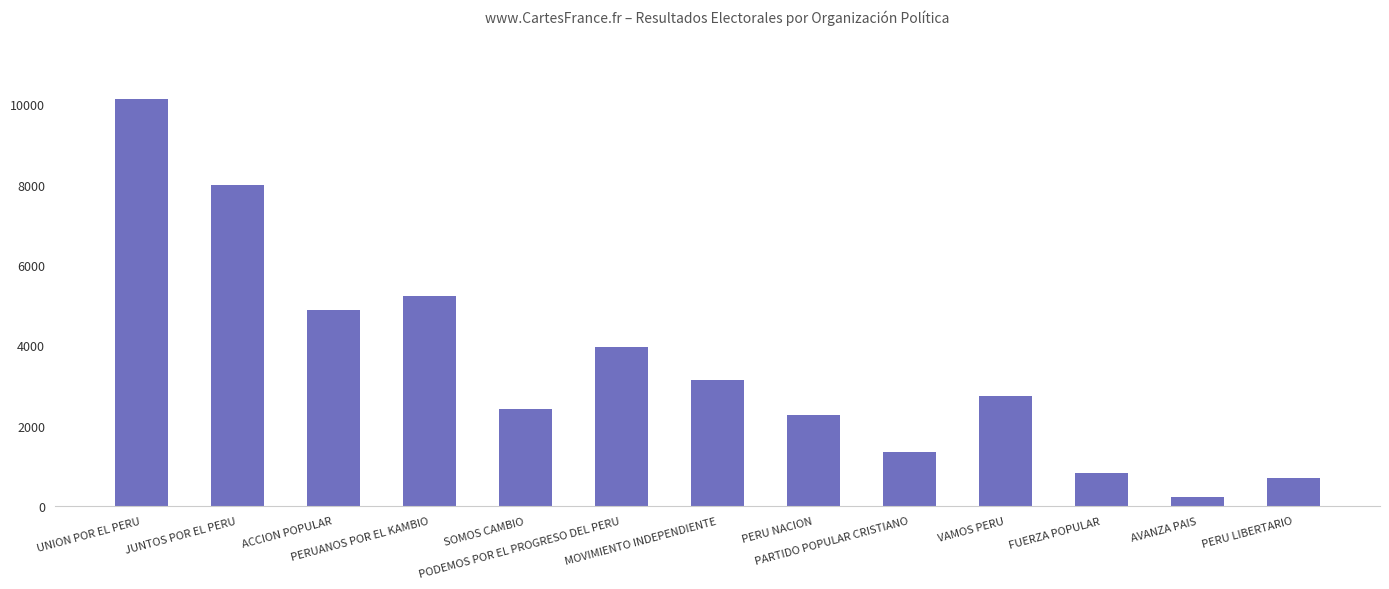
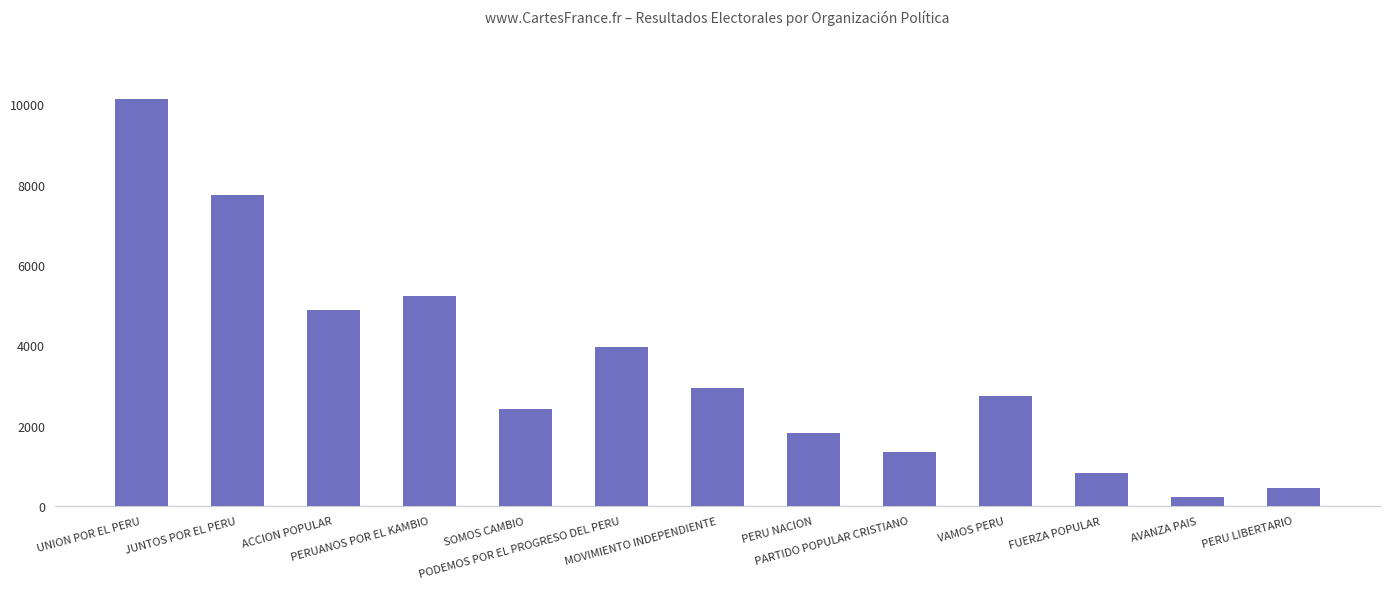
  {
    "UNION POR EL PERU": 10100,
-   "JUNTOS POR EL PERU": 8000,
+   "JUNTOS POR EL PERU": 7700,
    "ACCION POPULAR": 4900,
    "PERUANOS POR EL KAMBIO": 5200,
    "SOMOS CAMBIO": 2400,
    "PODEMOS POR EL PROGRESO DEL PERU": 4000,
-   "MOVIMIENTO INDEPENDIENTE": 3100,
-   "PERU NACION": 2300,
+   "MOVIMIENTO INDEPENDIENTE": 2900,
+   "PERU NACION": 1800,
    "PARTIDO POPULAR CRISTIANO": 1300,
    "VAMOS PERU": 2700,
    "FUERZA POPULAR": 800,
    "AVANZA PAIS": 200,
-   "PERU LIBERTARIO": 700
+   "PERU LIBERTARIO": 400
  }
